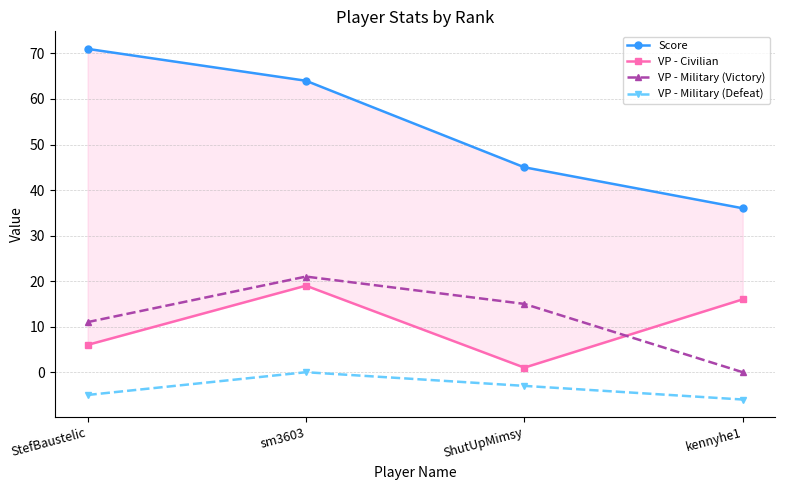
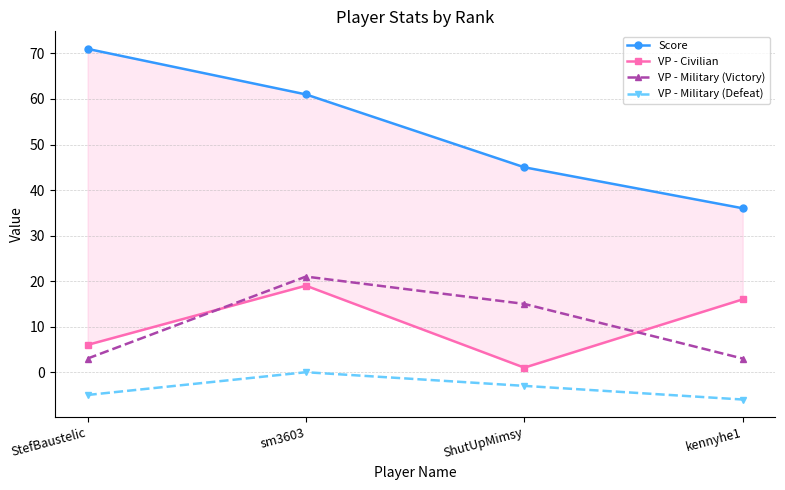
  {
    "Score": {
      "StefBaustelic": 71,
-     "sm3603": 64,
+     "sm3603": 61,
      "ShutUpMimsy": 45,
      "kennyhe1": 36
    },
    "VP - Civilian": {
      "StefBaustelic": 6,
      "sm3603": 19,
      "ShutUpMimsy": 1,
      "kennyhe1": 16
    },
    "VP - Military (Victory)": {
-     "StefBaustelic": 11,
+     "StefBaustelic": 3,
      "sm3603": 21,
      "ShutUpMimsy": 15,
-     "kennyhe1": 0
+     "kennyhe1": 3
    },
    "VP - Military (Defeat)": {
      "StefBaustelic": -5,
      "sm3603": 0,
      "ShutUpMimsy": -3,
      "kennyhe1": -6
    }
  }
